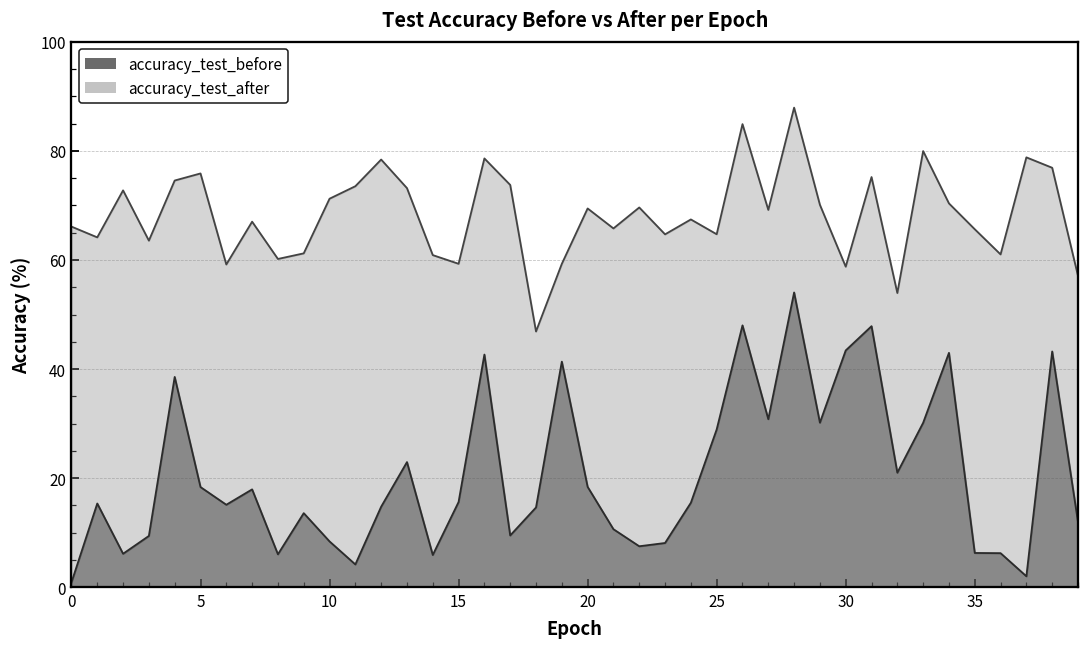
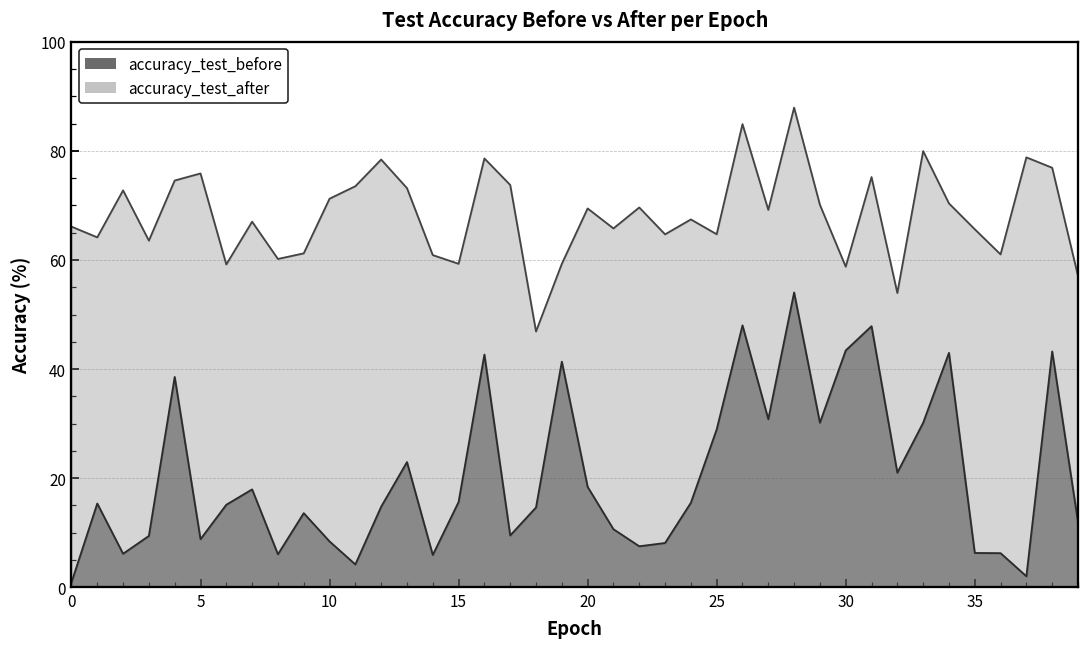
  {
    "accuracy_test_before": {
      "0": 1,
-     "5": 18,
+     "5": 9,
      "10": 8,
      "15": 16,
      "20": 18,
      "25": 29,
      "30": 43,
      "35": 6
    },
    "accuracy_test_after": {
      "0": 66,
      "5": 76,
      "10": 71,
      "15": 59,
      "20": 69,
      "25": 65,
      "30": 59,
      "35": 66
    }
  }
